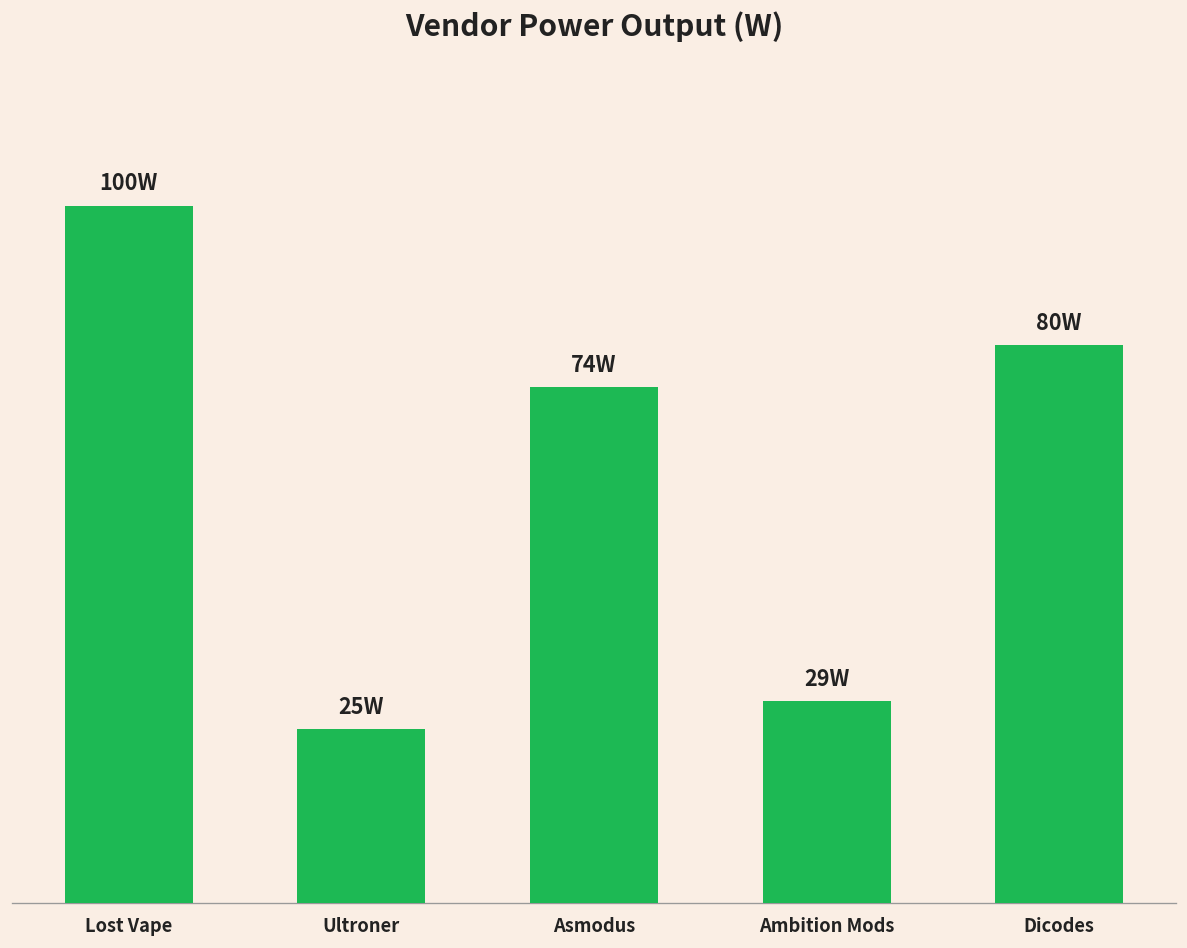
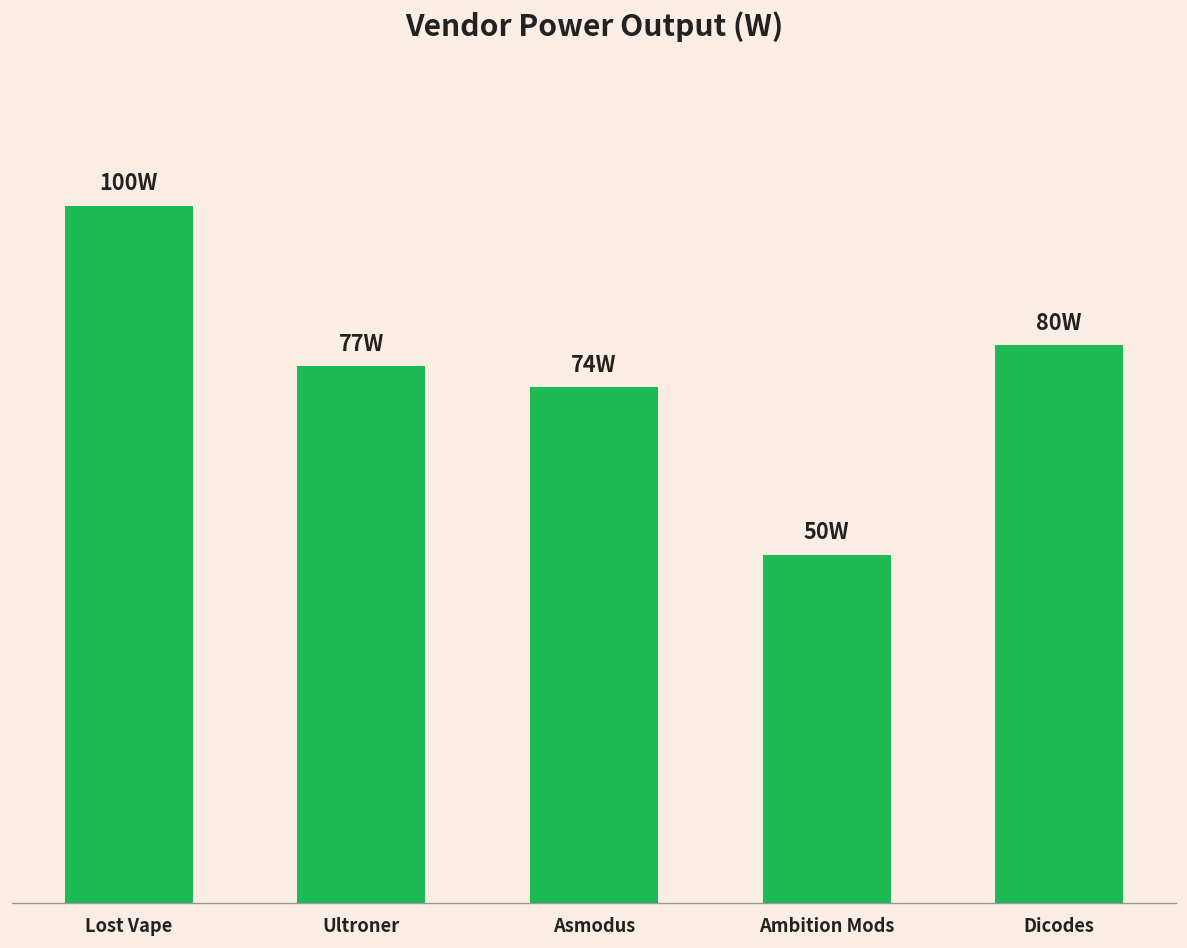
  {
    "Lost Vape": "100W",
-   "Ultroner": "25W",
+   "Ultroner": "77W",
    "Asmodus": "74W",
-   "Ambition Mods": "29W",
+   "Ambition Mods": "50W",
    "Dicodes": "80W"
  }
